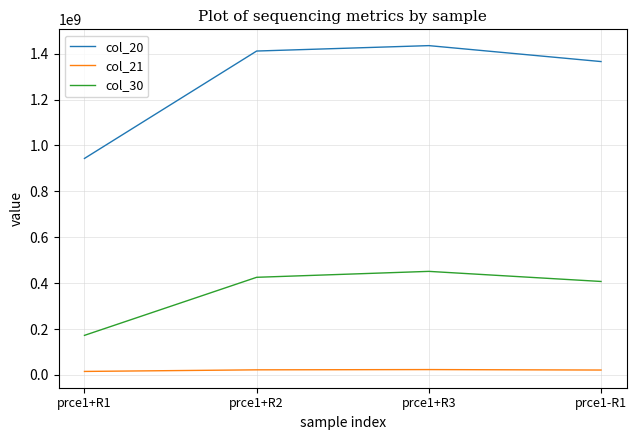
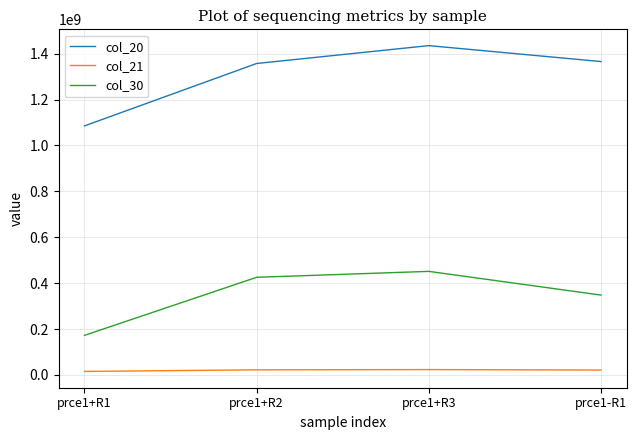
  {
    "col_20": {
-     "prce1+R1": 940000000,
-     "prce1+R2": 1410000000,
+     "prce1+R1": 1090000000,
+     "prce1+R2": 1360000000,
      "prce1+R3": 1430000000,
      "prce1-R1": 1370000000
    },
    "col_21": {
      "prce1+R1": 20000000,
      "prce1+R2": 20000000,
      "prce1+R3": 20000000,
      "prce1-R1": 20000000
    },
    "col_30": {
      "prce1+R1": 170000000,
      "prce1+R2": 430000000,
      "prce1+R3": 450000000,
-     "prce1-R1": 410000000
+     "prce1-R1": 350000000
    }
  }
